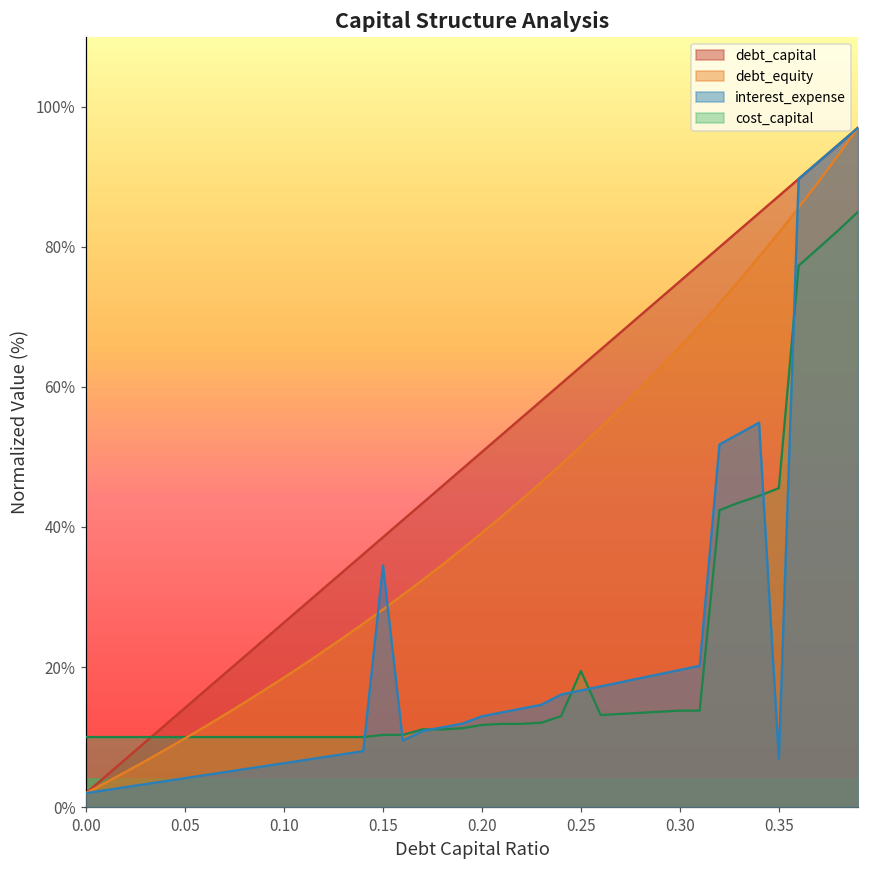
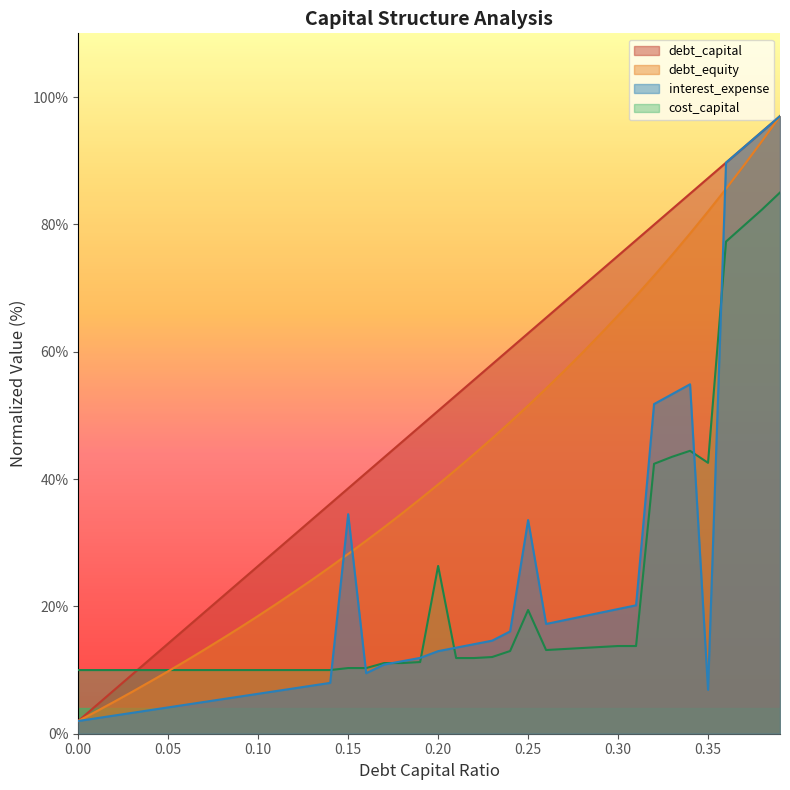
  {
    "interest_expense": {
      "0.05": "4%",
      "0.10": "6%",
      "0.15": "34%",
      "0.20": "13%",
-     "0.25": "17%",
+     "0.25": "34%",
      "0.30": "20%",
      "0.35": "7%"
    },
    "cost_capital": {
      "0.00": "10%",
      "0.10": "10%",
      "0.15": "10%",
-     "0.20": "12%",
+     "0.20": "26%",
      "0.25": "19%",
      "0.30": "14%",
-     "0.35": "46%"
+     "0.35": "43%"
    }
  }
